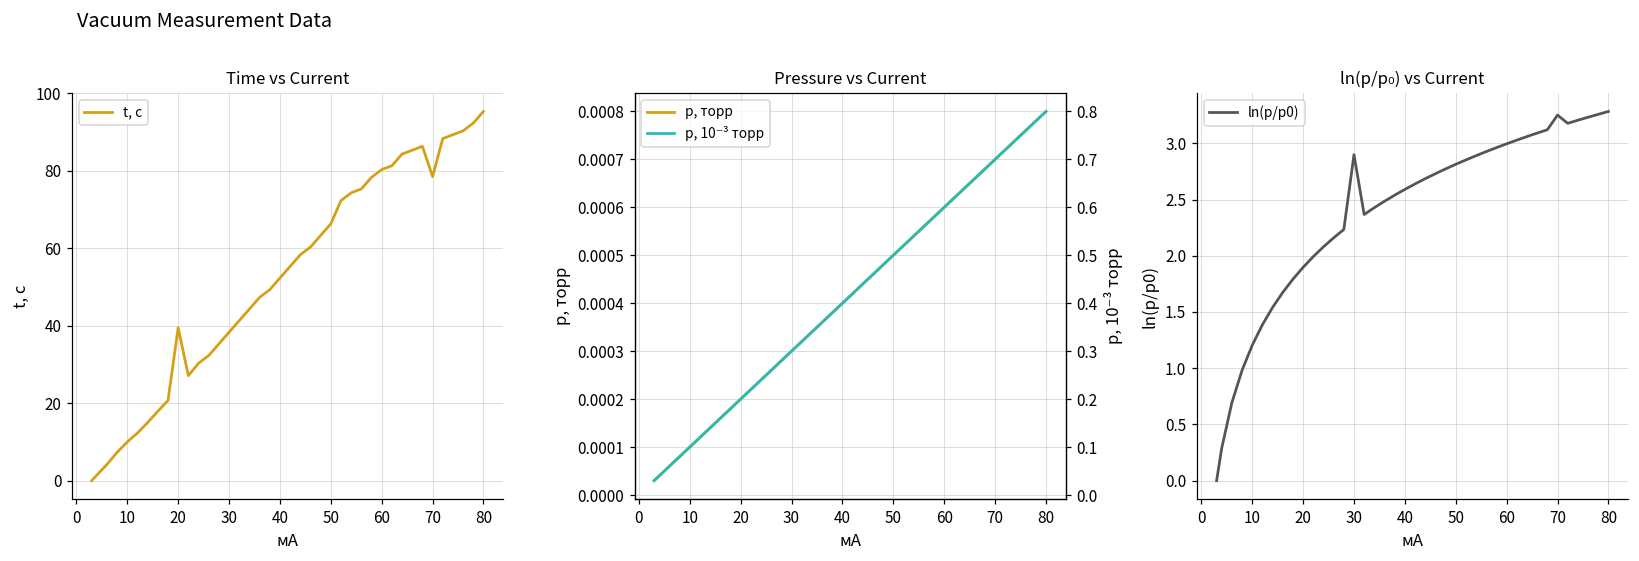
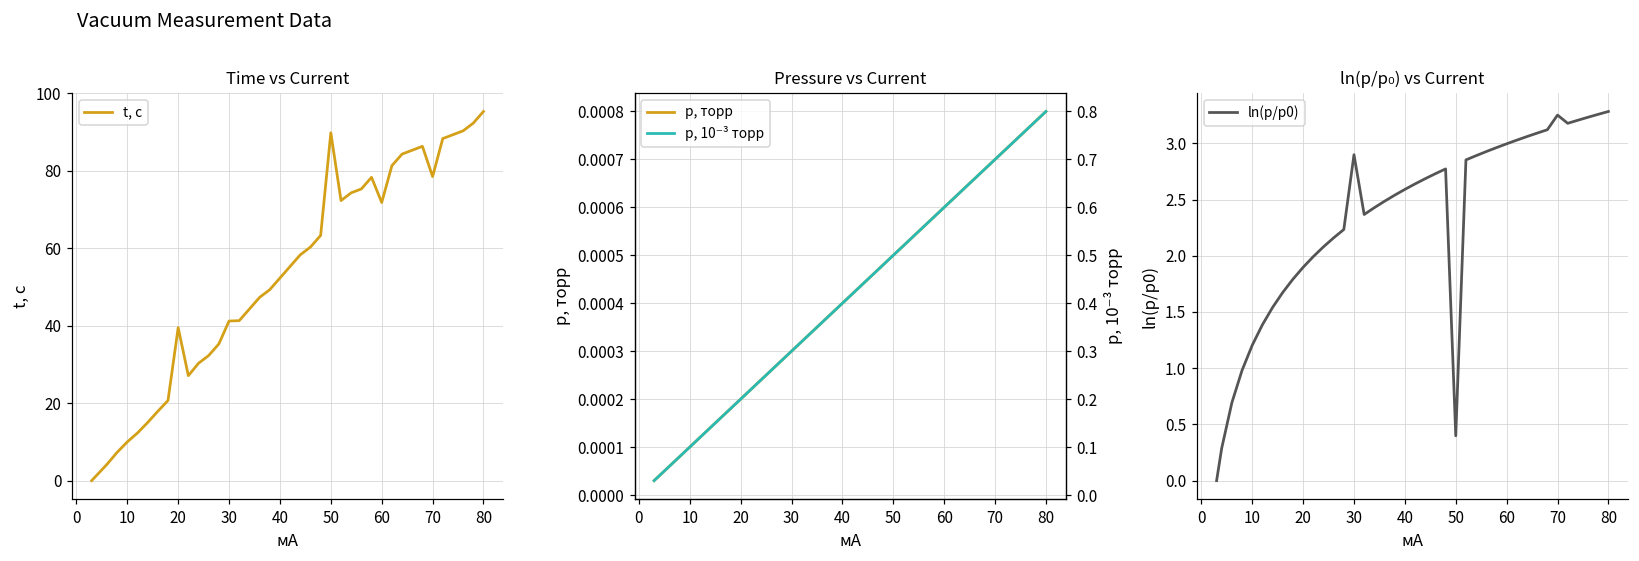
  {
    "Time vs Current": {
      "10": 10,
      "20": 40,
-     "30": 38,
+     "30": 41,
      "40": 52,
-     "50": 66,
-     "60": 80,
+     "50": 90,
+     "60": 72,
      "70": 79,
      "80": 95
    },
    "ln(p/p₀) vs Current": {
      "10": 1.20,
      "20": 1.90,
      "30": 2.90,
      "40": 2.59,
-     "50": 2.81,
+     "50": 0.40,
      "60": 3.00,
      "70": 3.25,
      "80": 3.28
    }
  }
